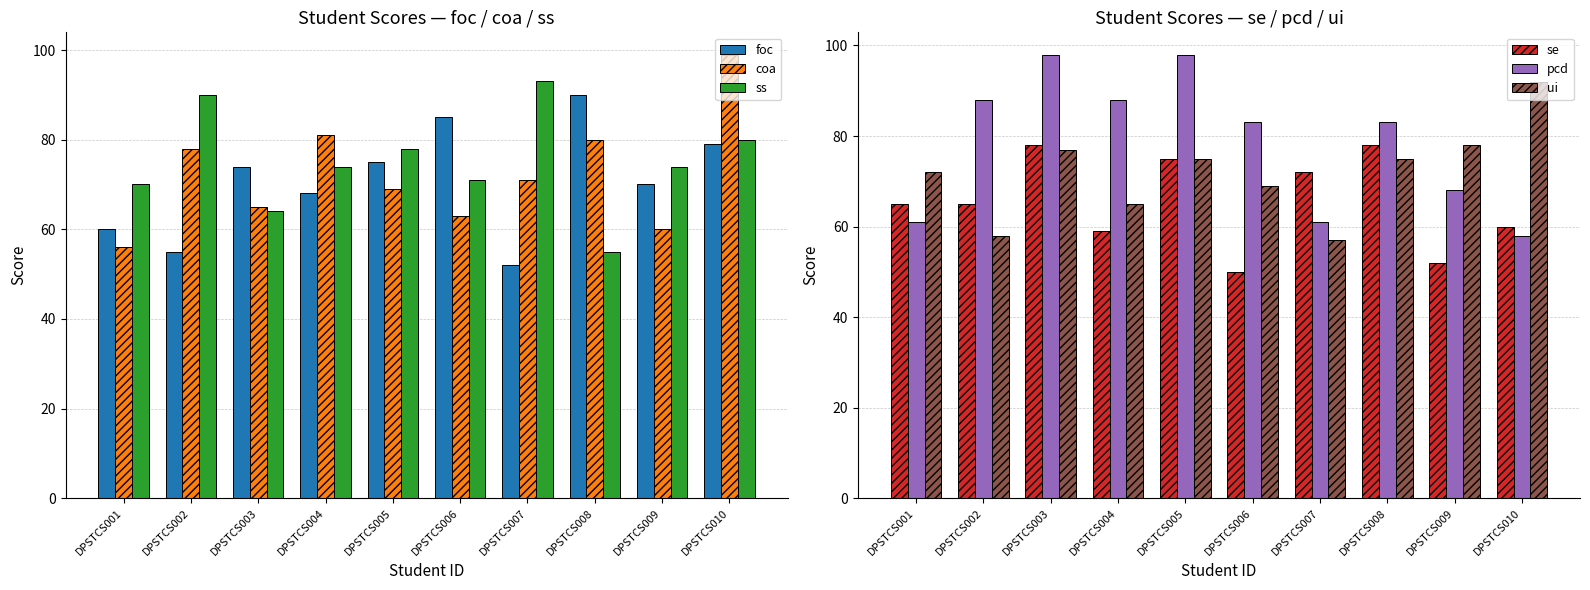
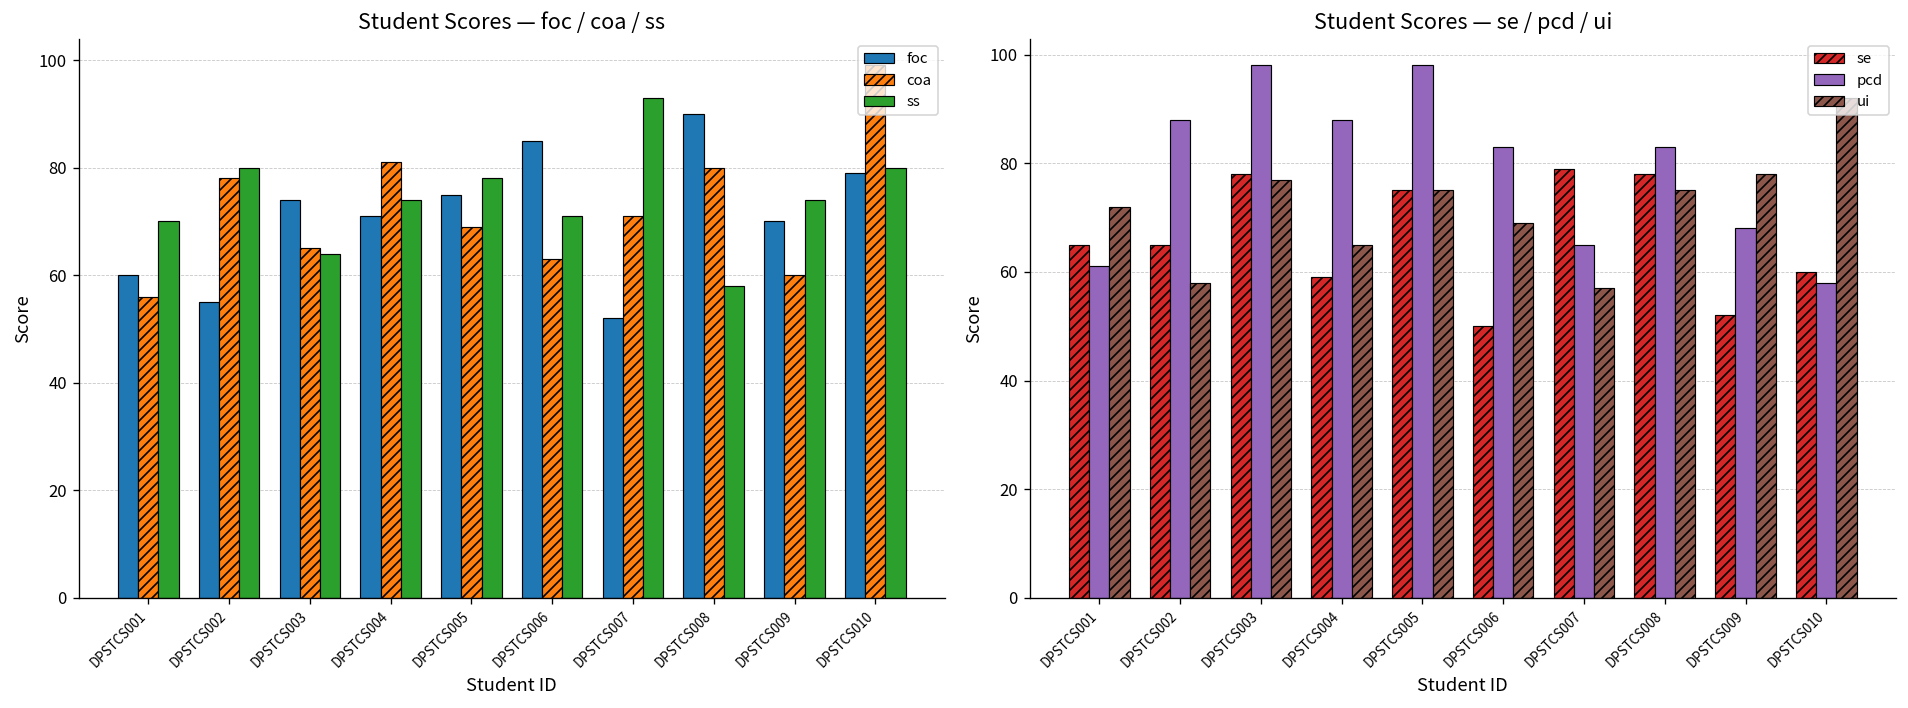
  {
    "Student Scores — foc / coa / ss": {
      "foc": {
        "DPSTCS001": 60,
        "DPSTCS002": 55,
        "DPSTCS003": 74,
-       "DPSTCS004": 68,
+       "DPSTCS004": 71,
        "DPSTCS005": 75,
        "DPSTCS006": 85,
        "DPSTCS007": 52,
        "DPSTCS008": 90,
        "DPSTCS009": 70,
        "DPSTCS010": 79
      },
      "coa": {
        "DPSTCS001": 56,
        "DPSTCS002": 78,
        "DPSTCS003": 65,
        "DPSTCS004": 81,
        "DPSTCS005": 69,
        "DPSTCS006": 63,
        "DPSTCS007": 71,
        "DPSTCS008": 80,
        "DPSTCS009": 60
      },
      "ss": {
        "DPSTCS001": 70,
-       "DPSTCS002": 90,
+       "DPSTCS002": 80,
        "DPSTCS003": 64,
        "DPSTCS004": 74,
        "DPSTCS005": 78,
        "DPSTCS006": 71,
        "DPSTCS007": 93,
-       "DPSTCS008": 55,
+       "DPSTCS008": 58,
        "DPSTCS009": 74,
        "DPSTCS010": 80
      }
    },
    "Student Scores — se / pcd / ui": {
      "se": {
        "DPSTCS001": 65,
        "DPSTCS002": 65,
        "DPSTCS003": 78,
        "DPSTCS004": 59,
        "DPSTCS005": 75,
        "DPSTCS006": 50,
-       "DPSTCS007": 72,
+       "DPSTCS007": 79,
        "DPSTCS008": 78,
        "DPSTCS009": 52,
        "DPSTCS010": 60
      },
      "pcd": {
        "DPSTCS001": 61,
        "DPSTCS002": 88,
        "DPSTCS003": 98,
        "DPSTCS004": 88,
        "DPSTCS005": 98,
        "DPSTCS006": 83,
-       "DPSTCS007": 61,
+       "DPSTCS007": 65,
        "DPSTCS008": 83,
        "DPSTCS009": 68,
        "DPSTCS010": 58
      },
      "ui": {
        "DPSTCS001": 72,
        "DPSTCS002": 58,
        "DPSTCS003": 77,
        "DPSTCS004": 65,
        "DPSTCS005": 75,
        "DPSTCS006": 69,
        "DPSTCS007": 57,
        "DPSTCS008": 75,
        "DPSTCS009": 78
      }
    }
  }
